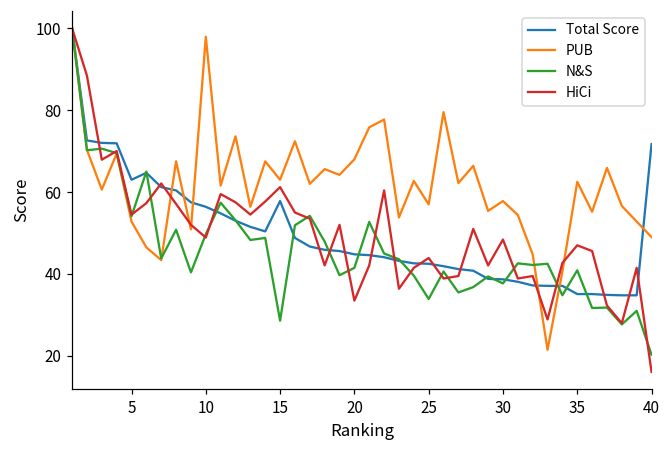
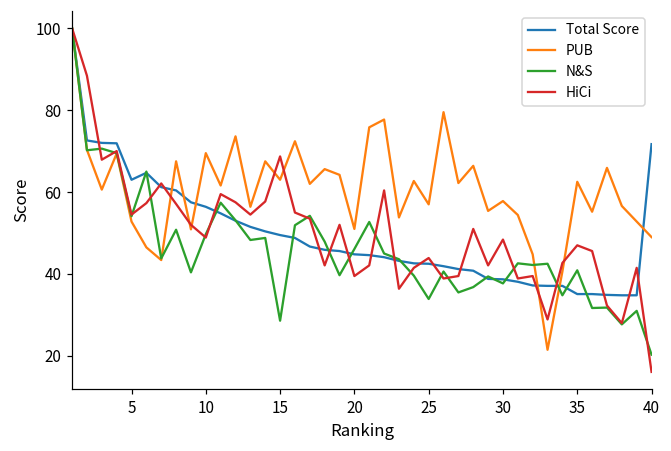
  {
    "Total Score": {
      "5": 63,
      "10": 56,
-     "15": 58,
+     "15": 50,
      "20": 45,
      "25": 43,
      "30": 39,
      "35": 35,
      "40": 72
    },
    "PUB": {
      "5": 53,
-     "10": 98,
+     "10": 70,
      "15": 63,
-     "20": 68,
+     "20": 51,
      "25": 57,
      "30": 58,
      "35": 63,
      "40": 49
    },
    "N&S": {
      "10": 50,
      "15": 29,
-     "20": 42,
+     "20": 46,
      "25": 34,
      "30": 38,
      "35": 41,
      "40": 20
    },
    "HiCi": {
      "10": 49,
-     "15": 61,
-     "20": 34,
+     "15": 69,
+     "20": 40,
      "25": 44,
      "30": 48,
      "35": 47,
      "40": 16
    }
  }
